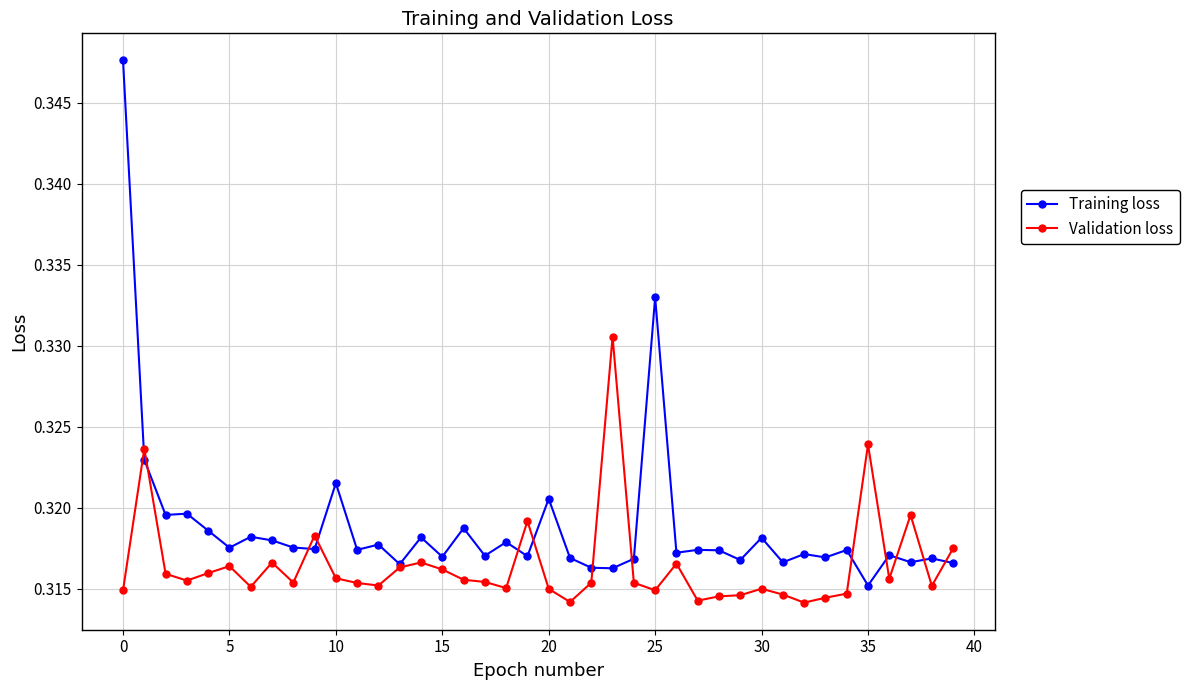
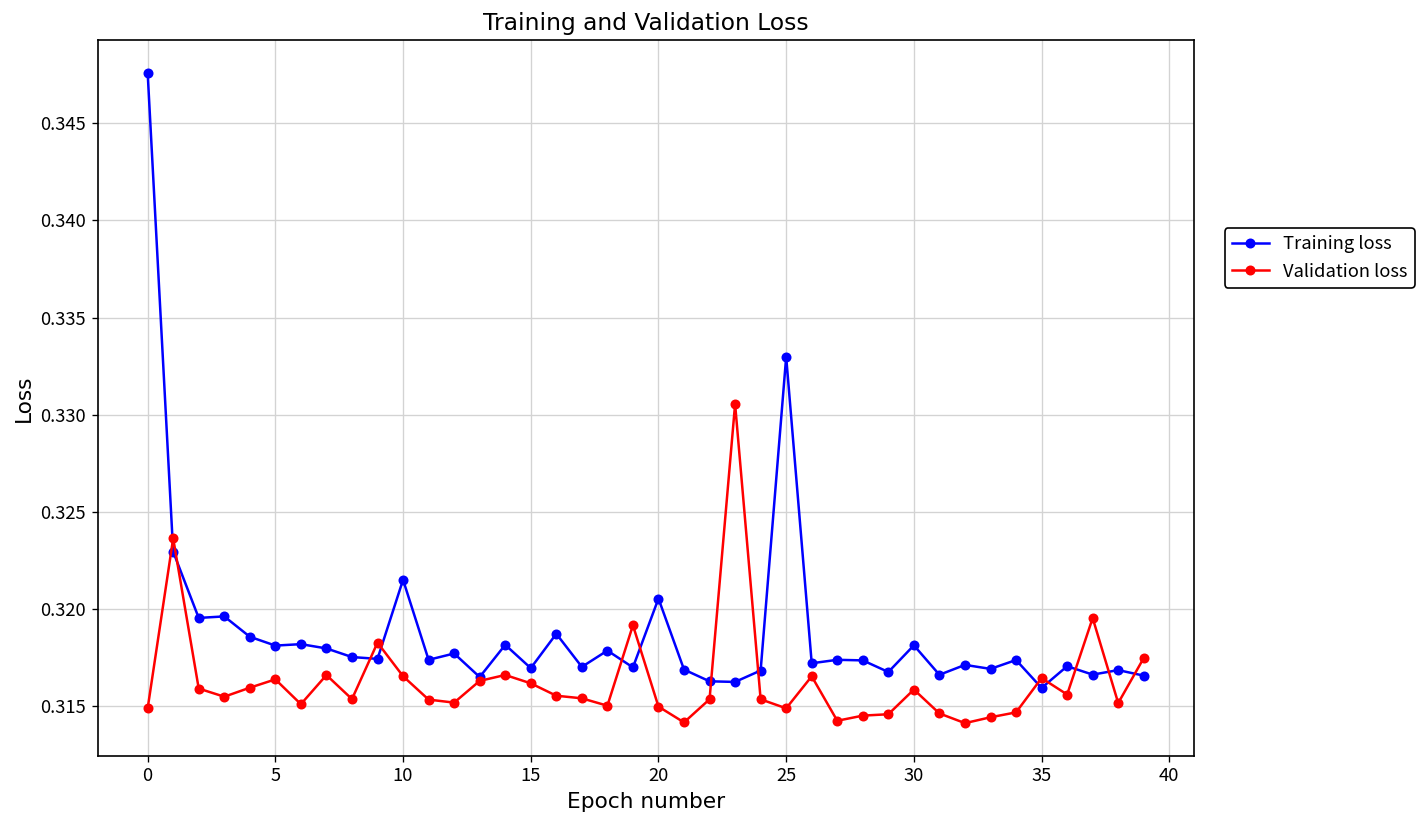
  {
    "Training loss": {
      "0": 0.3476,
-     "5": 0.3175,
+     "5": 0.3181,
      "10": 0.3215,
      "15": 0.3170,
      "20": 0.3205,
      "25": 0.3330,
      "30": 0.3181,
-     "35": 0.3152
+     "35": 0.3160
    },
    "Validation loss": {
      "0": 0.3149,
      "5": 0.3164,
-     "10": 0.3156,
+     "10": 0.3166,
      "15": 0.3162,
      "20": 0.3150,
      "25": 0.3149,
-     "30": 0.3150,
-     "35": 0.3239
+     "30": 0.3159,
+     "35": 0.3165
    }
  }
